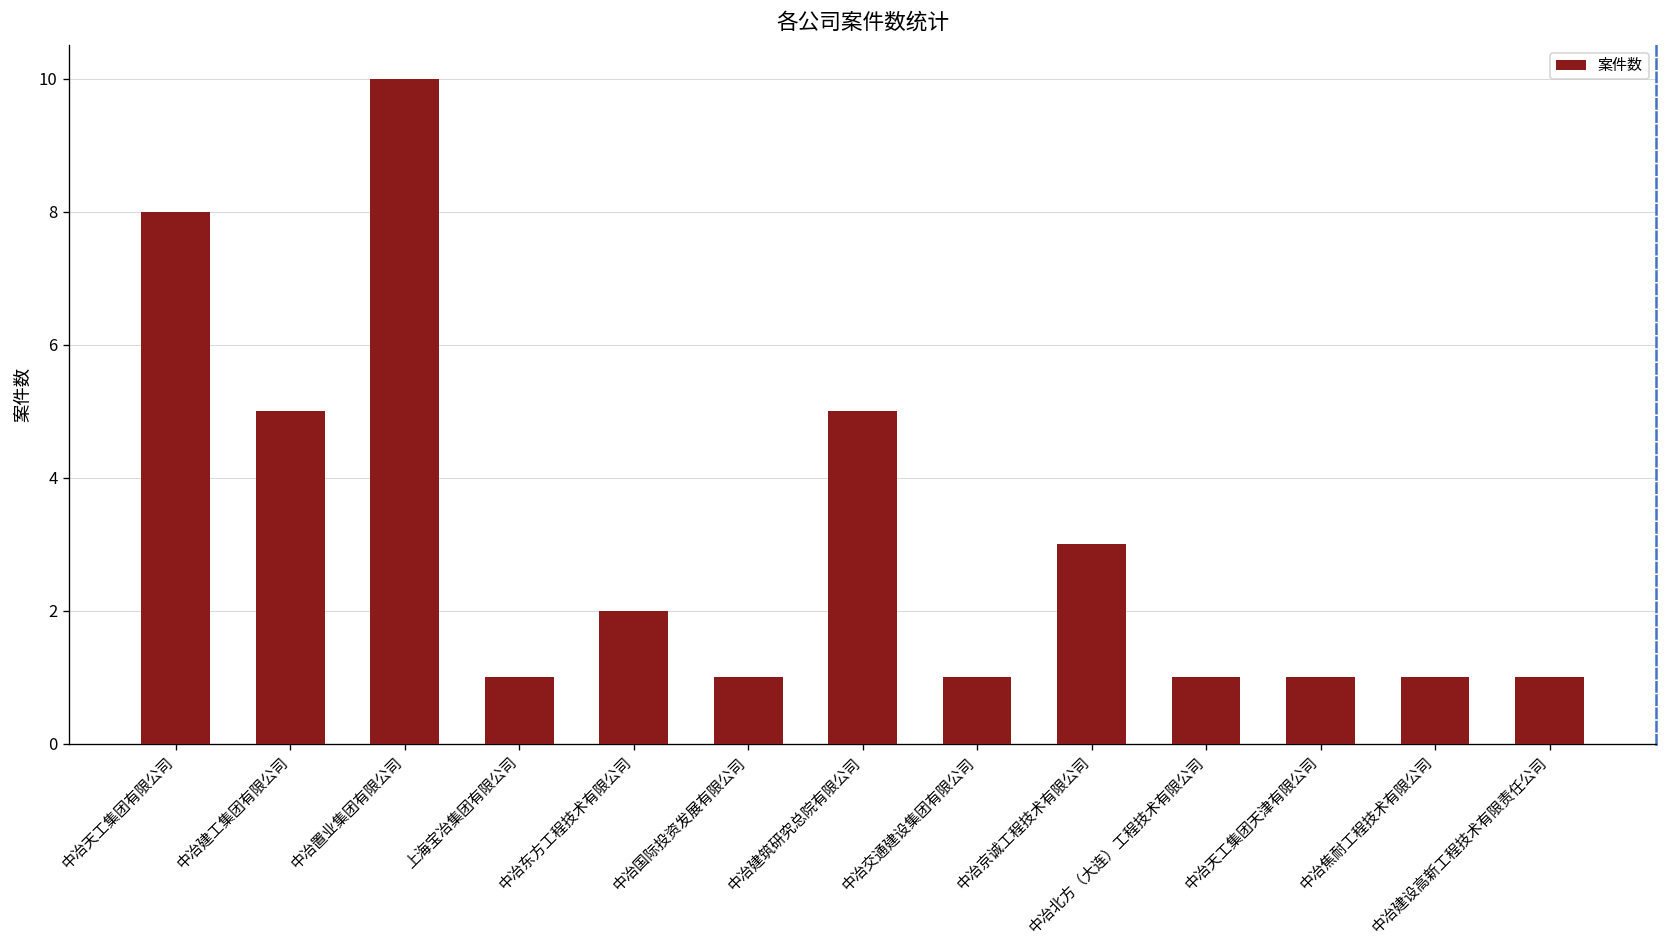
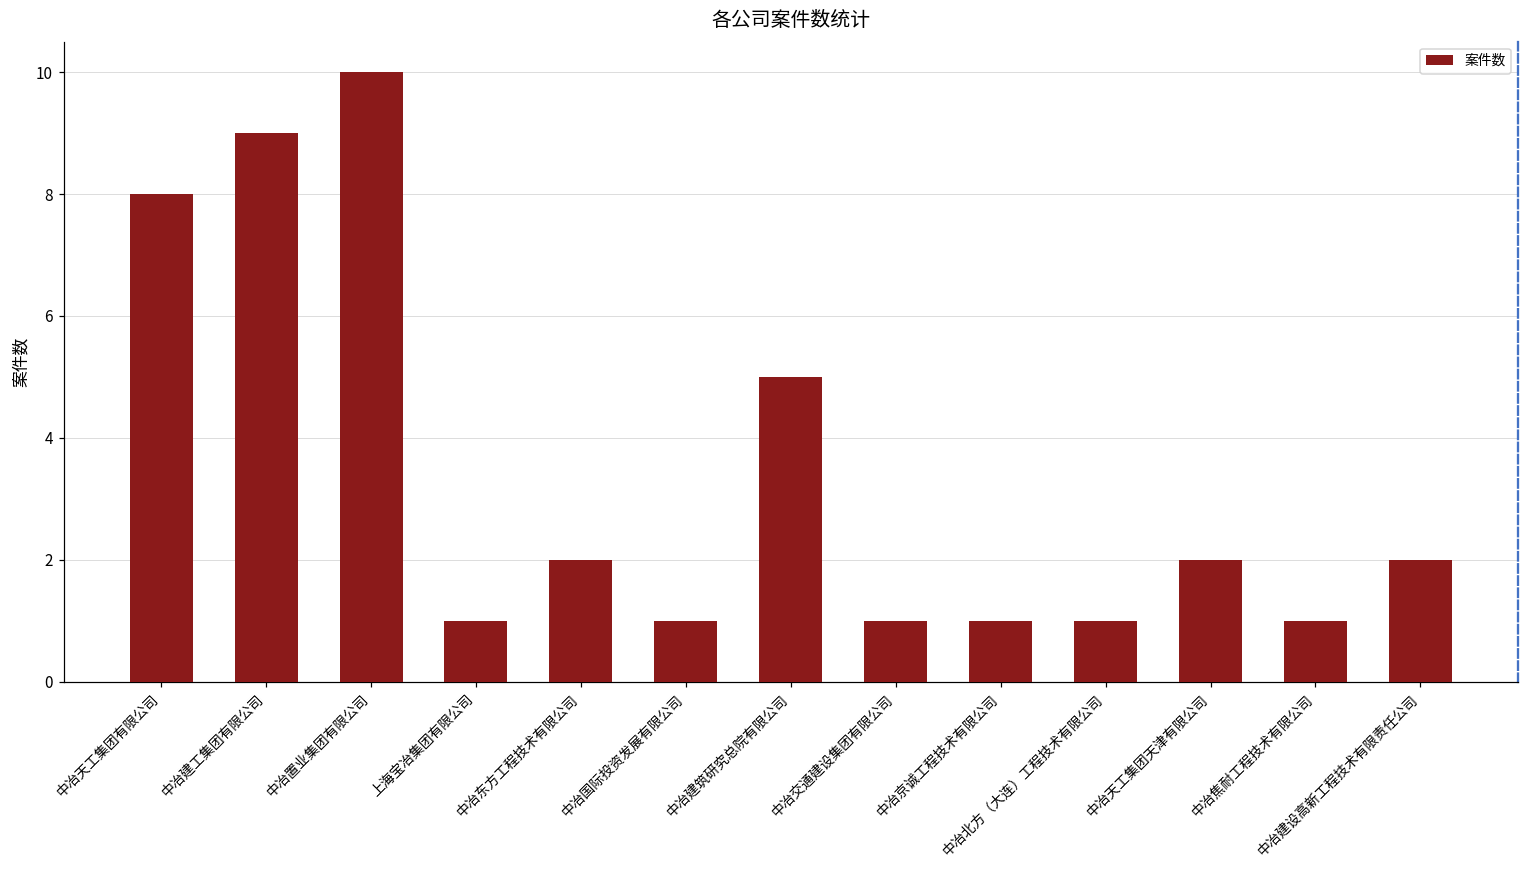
  {
    "中冶天工集团有限公司": 8,
-   "中冶建工集团有限公司": 5,
+   "中冶建工集团有限公司": 9,
    "中冶置业集团有限公司": 10,
    "上海宝冶集团有限公司": 1,
    "中冶东方工程技术有限公司": 2,
    "中冶国际投资发展有限公司": 1,
    "中冶建筑研究总院有限公司": 5,
    "中冶交通建设集团有限公司": 1,
-   "中冶京诚工程技术有限公司": 3,
+   "中冶京诚工程技术有限公司": 1,
    "中冶北方（大连）工程技术有限公司": 1,
-   "中冶天工集团天津有限公司": 1,
+   "中冶天工集团天津有限公司": 2,
    "中冶焦耐工程技术有限公司": 1,
-   "中冶建设高新工程技术有限责任公司": 1
+   "中冶建设高新工程技术有限责任公司": 2
  }
